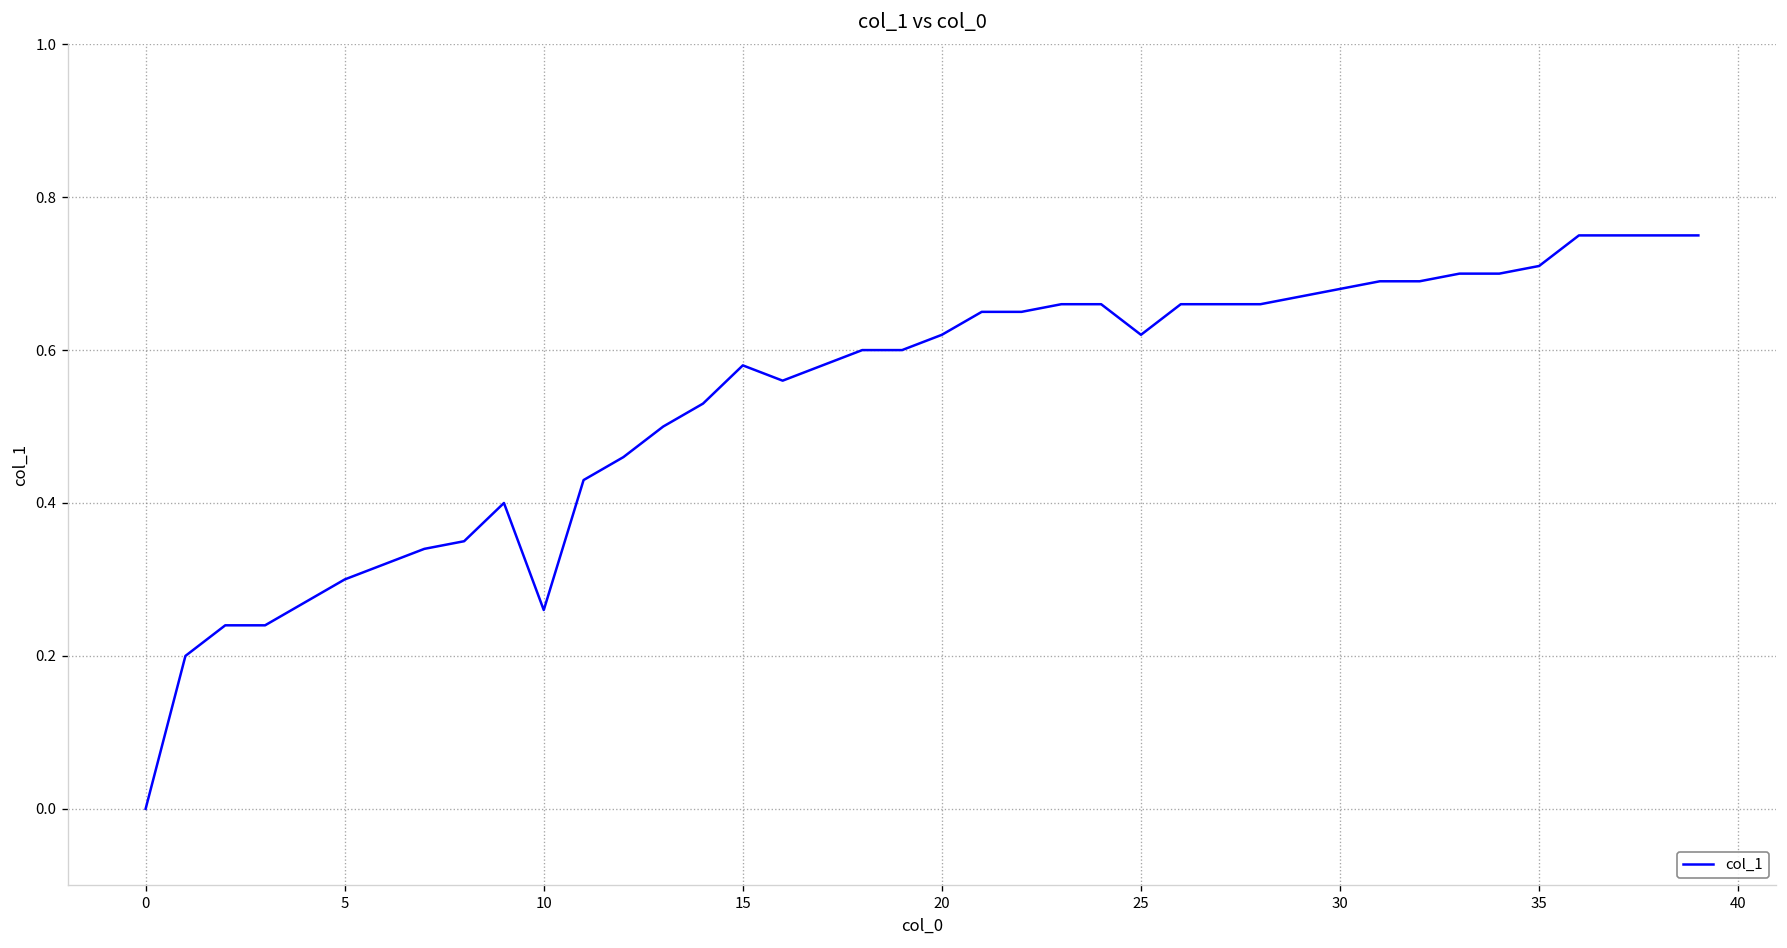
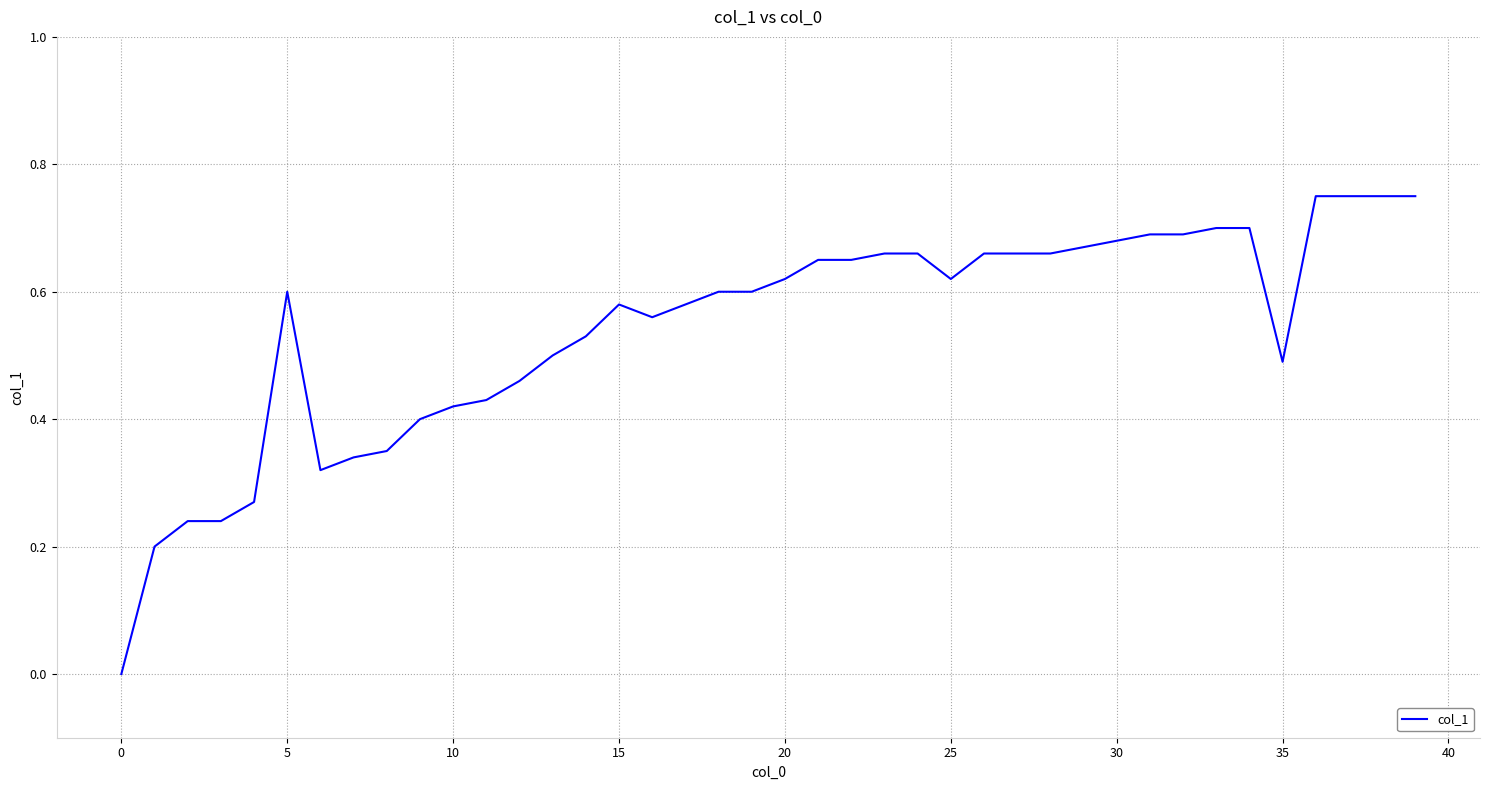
  {
    "0": 0.00,
-   "5": 0.3,
-   "10": 0.26,
+   "5": 0.6,
+   "10": 0.42,
    "15": 0.58,
    "20": 0.62,
    "25": 0.62,
    "30": 0.68,
-   "35": 0.71
+   "35": 0.49
  }
